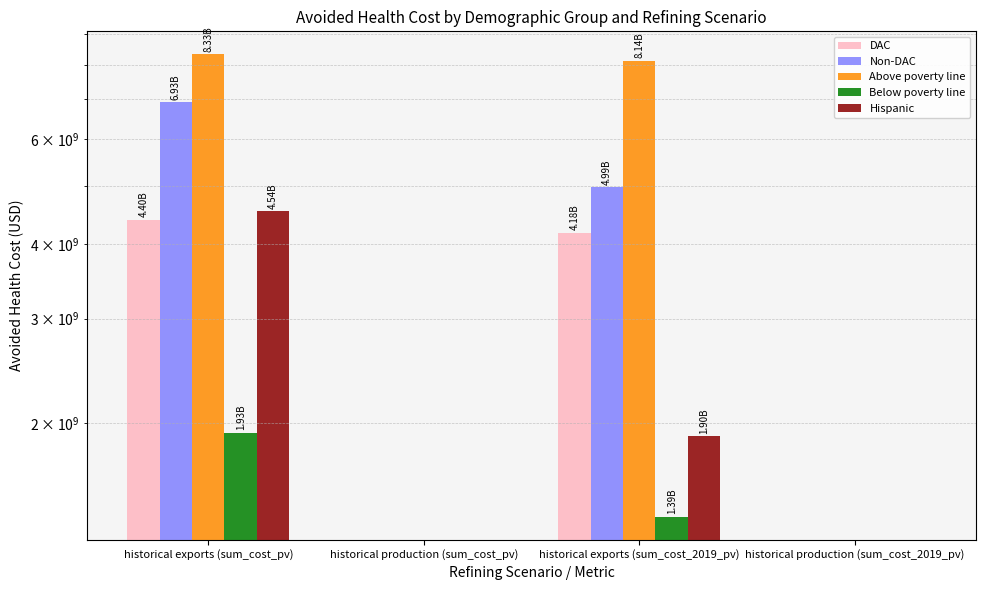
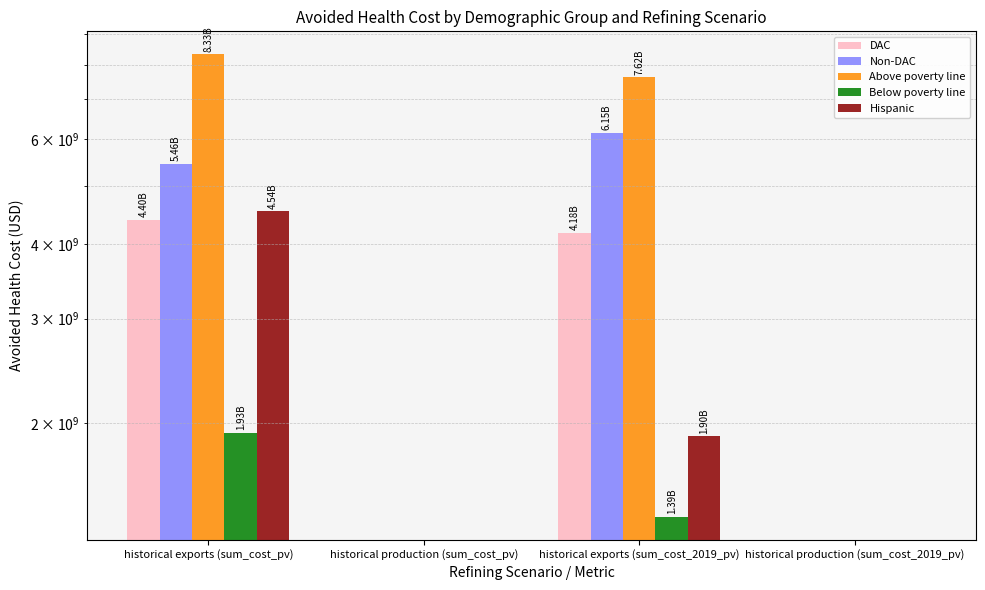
  {
    "DAC": {
      "historical exports (sum_cost_pv)": "4.40B",
      "historical exports (sum_cost_2019_pv)": "4.18B"
    },
    "Non-DAC": {
-     "historical exports (sum_cost_pv)": "6.93B",
-     "historical exports (sum_cost_2019_pv)": "4.99B"
+     "historical exports (sum_cost_pv)": "5.46B",
+     "historical exports (sum_cost_2019_pv)": "6.15B"
    },
    "Above poverty line": {
      "historical exports (sum_cost_pv)": "8.33B",
-     "historical exports (sum_cost_2019_pv)": "8.14B"
+     "historical exports (sum_cost_2019_pv)": "7.62B"
    },
    "Below poverty line": {
      "historical exports (sum_cost_pv)": "1.93B",
      "historical exports (sum_cost_2019_pv)": "1.39B"
    },
    "Hispanic": {
      "historical exports (sum_cost_pv)": "4.54B",
      "historical exports (sum_cost_2019_pv)": "1.90B"
    }
  }
